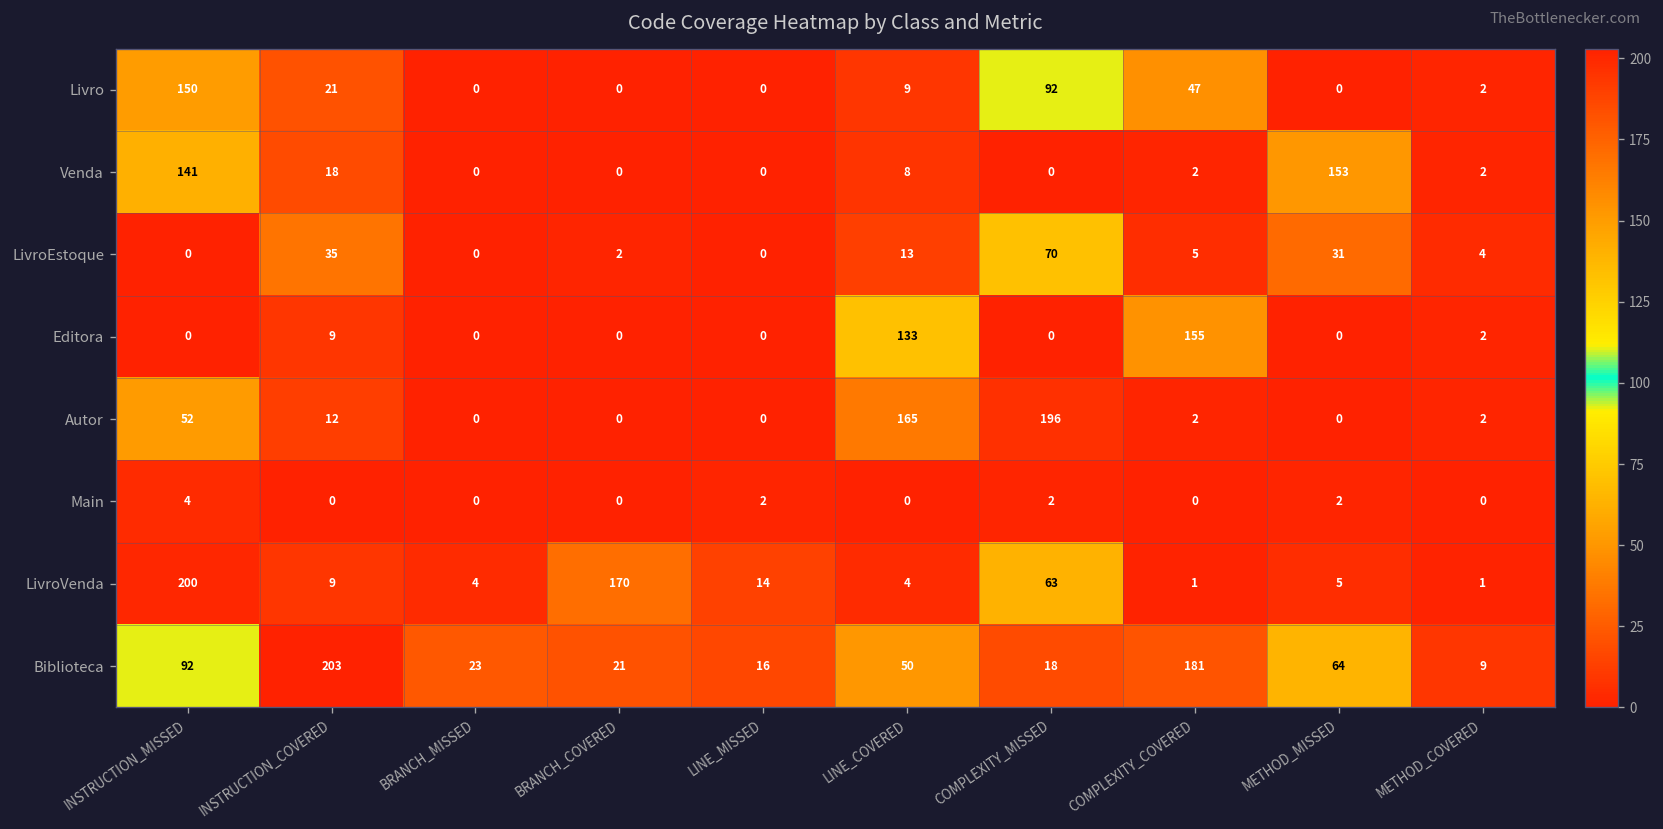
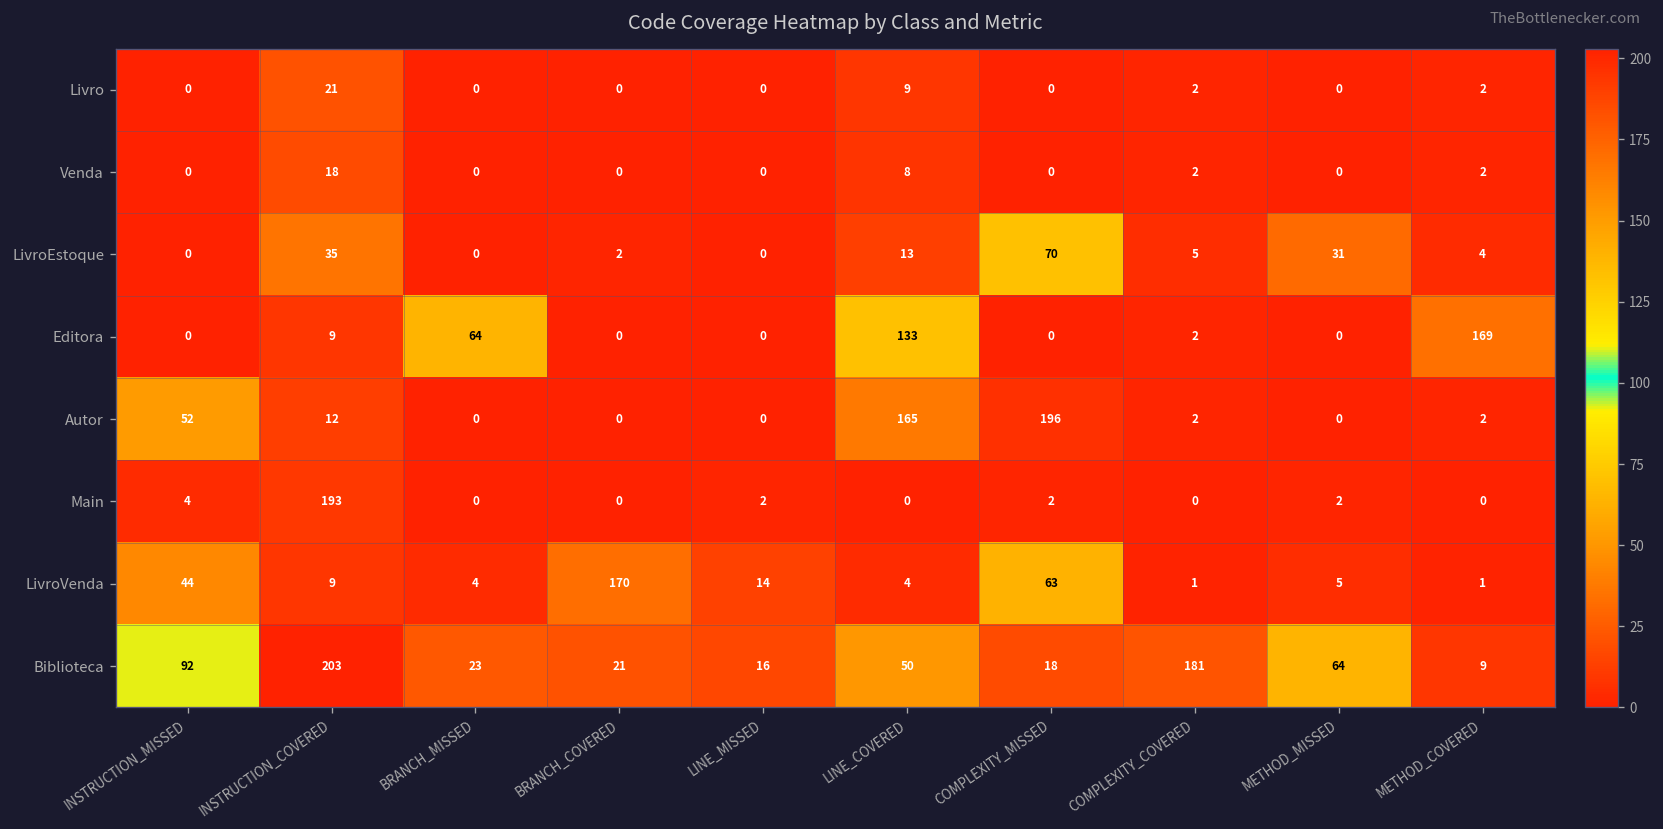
  {
    "Livro": {
-     "INSTRUCTION_MISSED": 150,
+     "INSTRUCTION_MISSED": 0,
      "INSTRUCTION_COVERED": 21,
      "BRANCH_MISSED": 0,
      "BRANCH_COVERED": 0,
      "LINE_MISSED": 0,
      "LINE_COVERED": 9,
-     "COMPLEXITY_MISSED": 92,
-     "COMPLEXITY_COVERED": 47,
+     "COMPLEXITY_MISSED": 0,
+     "COMPLEXITY_COVERED": 2,
      "METHOD_MISSED": 0,
      "METHOD_COVERED": 2
    },
    "Venda": {
-     "INSTRUCTION_MISSED": 141,
+     "INSTRUCTION_MISSED": 0,
      "INSTRUCTION_COVERED": 18,
      "BRANCH_MISSED": 0,
      "BRANCH_COVERED": 0,
      "LINE_MISSED": 0,
      "LINE_COVERED": 8,
      "COMPLEXITY_MISSED": 0,
      "COMPLEXITY_COVERED": 2,
-     "METHOD_MISSED": 153,
+     "METHOD_MISSED": 0,
      "METHOD_COVERED": 2
    },
    "LivroEstoque": {
      "INSTRUCTION_MISSED": 0,
      "INSTRUCTION_COVERED": 35,
      "BRANCH_MISSED": 0,
      "BRANCH_COVERED": 2,
      "LINE_MISSED": 0,
      "LINE_COVERED": 13,
      "COMPLEXITY_MISSED": 70,
      "COMPLEXITY_COVERED": 5,
      "METHOD_MISSED": 31,
      "METHOD_COVERED": 4
    },
    "Editora": {
      "INSTRUCTION_MISSED": 0,
      "INSTRUCTION_COVERED": 9,
-     "BRANCH_MISSED": 0,
+     "BRANCH_MISSED": 64,
      "BRANCH_COVERED": 0,
      "LINE_MISSED": 0,
      "LINE_COVERED": 133,
      "COMPLEXITY_MISSED": 0,
-     "COMPLEXITY_COVERED": 155,
+     "COMPLEXITY_COVERED": 2,
      "METHOD_MISSED": 0,
-     "METHOD_COVERED": 2
+     "METHOD_COVERED": 169
    },
    "Autor": {
      "INSTRUCTION_MISSED": 52,
      "INSTRUCTION_COVERED": 12,
      "BRANCH_MISSED": 0,
      "BRANCH_COVERED": 0,
      "LINE_MISSED": 0,
      "LINE_COVERED": 165,
      "COMPLEXITY_MISSED": 196,
      "COMPLEXITY_COVERED": 2,
      "METHOD_MISSED": 0,
      "METHOD_COVERED": 2
    },
    "Main": {
      "INSTRUCTION_MISSED": 4,
-     "INSTRUCTION_COVERED": 0,
+     "INSTRUCTION_COVERED": 193,
      "BRANCH_MISSED": 0,
      "BRANCH_COVERED": 0,
      "LINE_MISSED": 2,
      "LINE_COVERED": 0,
      "COMPLEXITY_MISSED": 2,
      "COMPLEXITY_COVERED": 0,
      "METHOD_MISSED": 2,
      "METHOD_COVERED": 0
    },
    "LivroVenda": {
-     "INSTRUCTION_MISSED": 200,
+     "INSTRUCTION_MISSED": 44,
      "INSTRUCTION_COVERED": 9,
      "BRANCH_MISSED": 4,
      "BRANCH_COVERED": 170,
      "LINE_MISSED": 14,
      "LINE_COVERED": 4,
      "COMPLEXITY_MISSED": 63,
      "COMPLEXITY_COVERED": 1,
      "METHOD_MISSED": 5,
      "METHOD_COVERED": 1
    },
    "Biblioteca": {
      "INSTRUCTION_MISSED": 92,
      "INSTRUCTION_COVERED": 203,
      "BRANCH_MISSED": 23,
      "BRANCH_COVERED": 21,
      "LINE_MISSED": 16,
      "LINE_COVERED": 50,
      "COMPLEXITY_MISSED": 18,
      "COMPLEXITY_COVERED": 181,
      "METHOD_MISSED": 64,
      "METHOD_COVERED": 9
    }
  }
